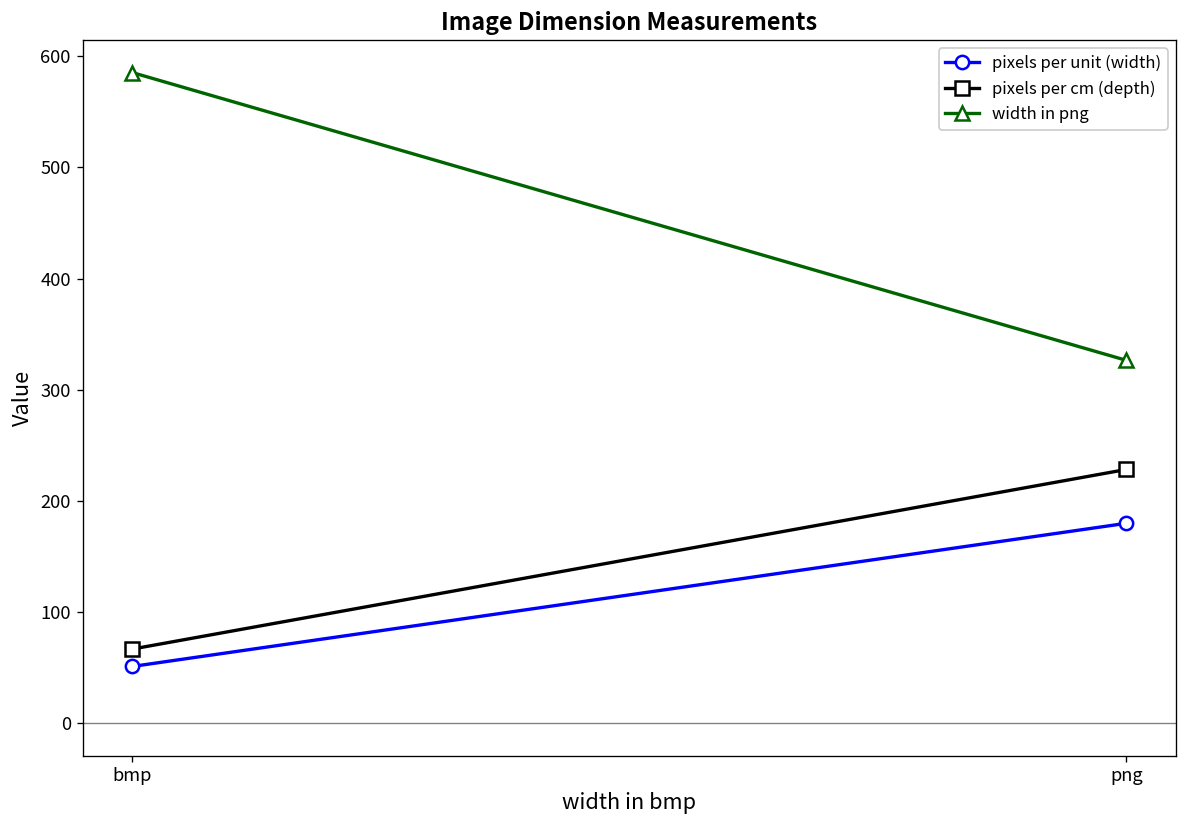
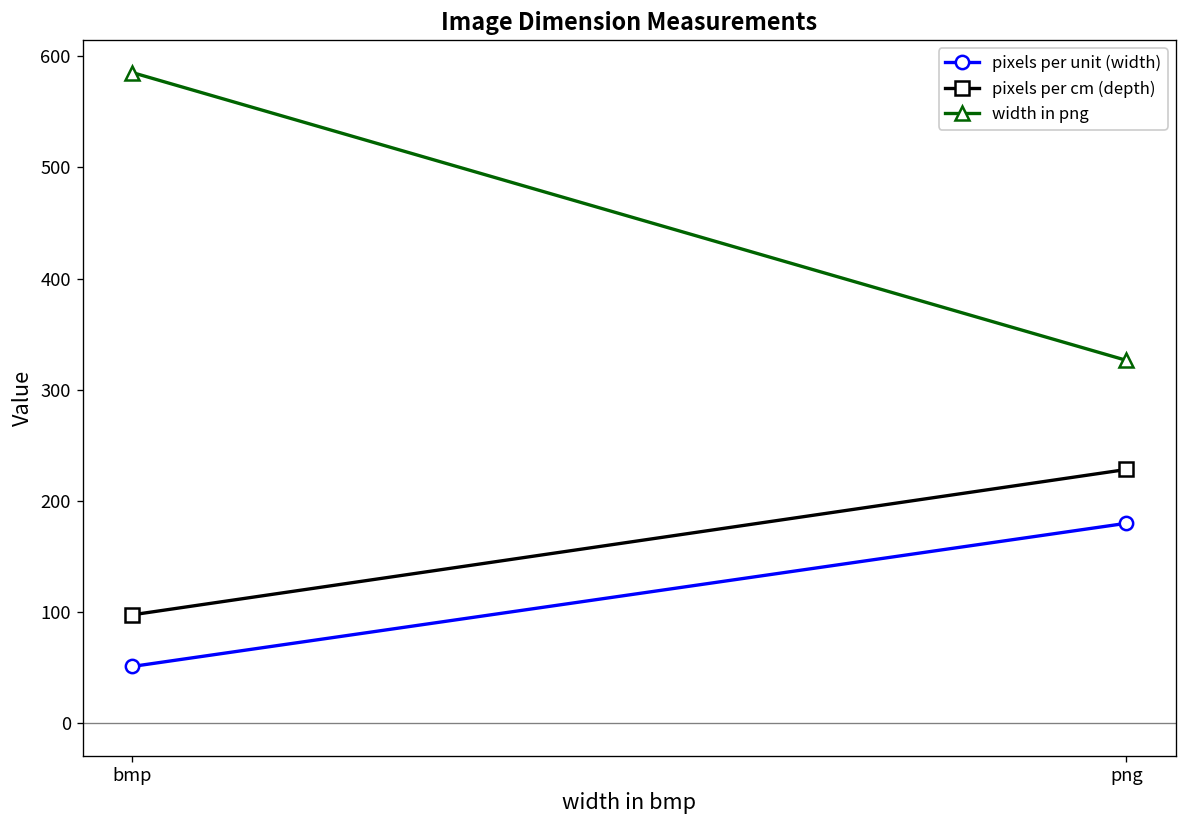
  {
    "pixels per unit (width)": {
      "bmp": 50,
      "png": 180
    },
    "pixels per cm (depth)": {
-     "bmp": 70,
+     "bmp": 100,
      "png": 230
    },
    "width in png": {
      "bmp": 590,
      "png": 330
    }
  }
